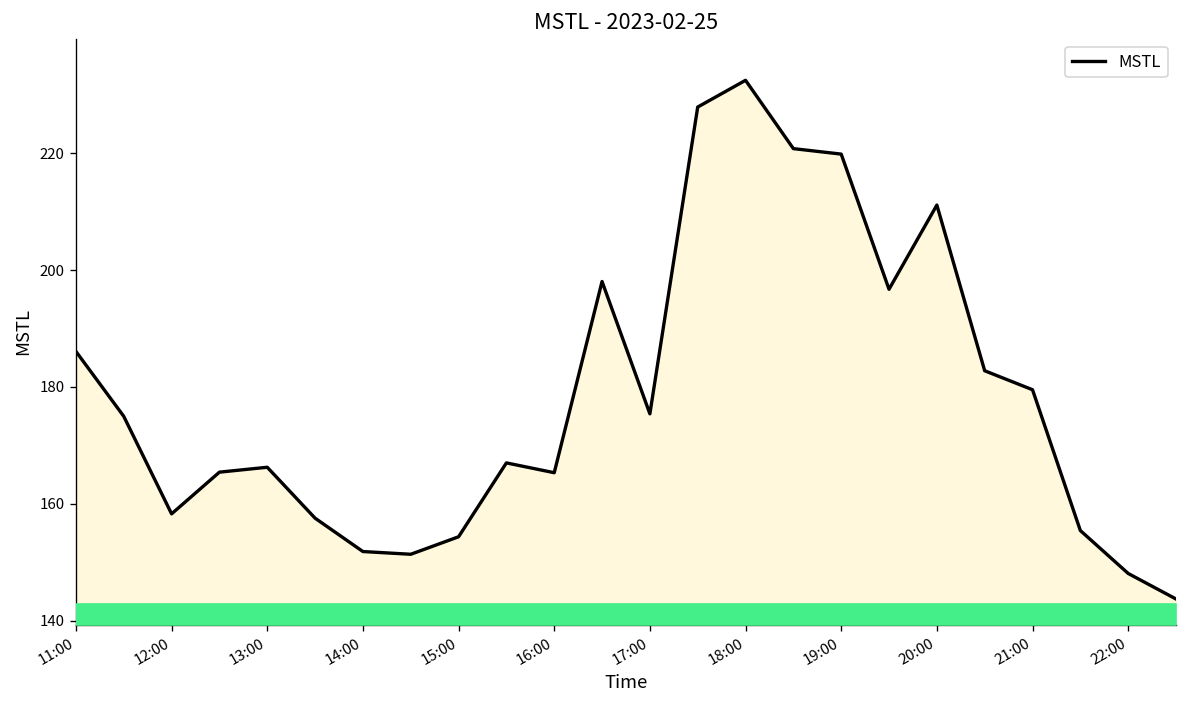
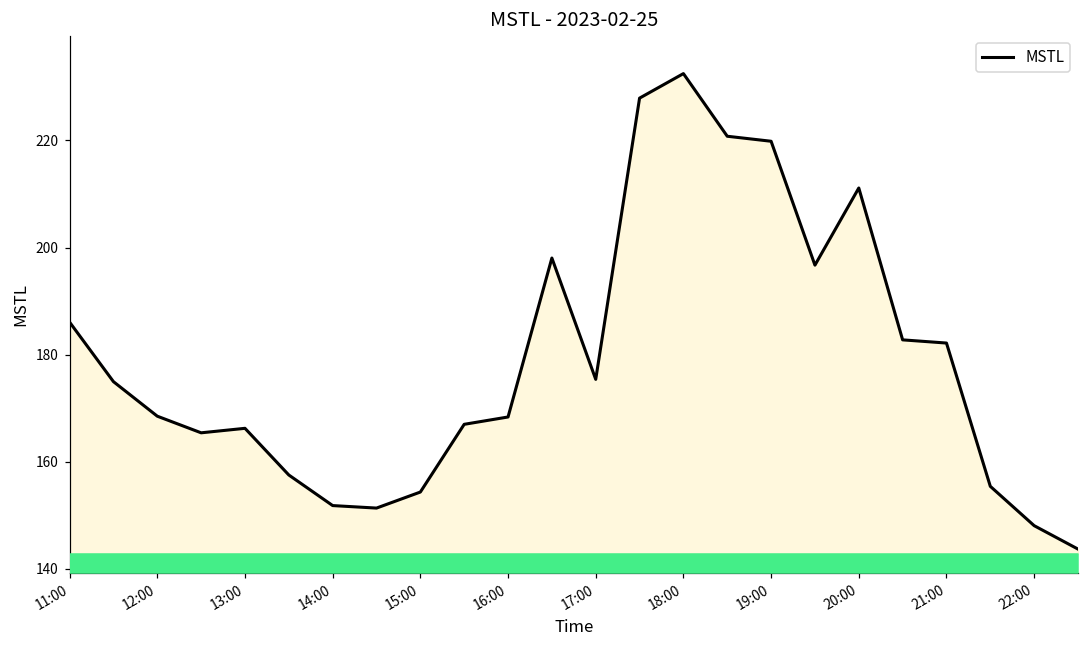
  {
    "MSTL": {
      "11:00": 186,
-     "12:00": 158,
+     "12:00": 169,
      "13:00": 166,
      "14:00": 152,
      "15:00": 154,
-     "16:00": 165,
+     "16:00": 168,
      "17:00": 175,
      "18:00": 232,
      "19:00": 220,
      "20:00": 211,
-     "21:00": 180,
+     "21:00": 182,
      "22:00": 148
    }
  }
